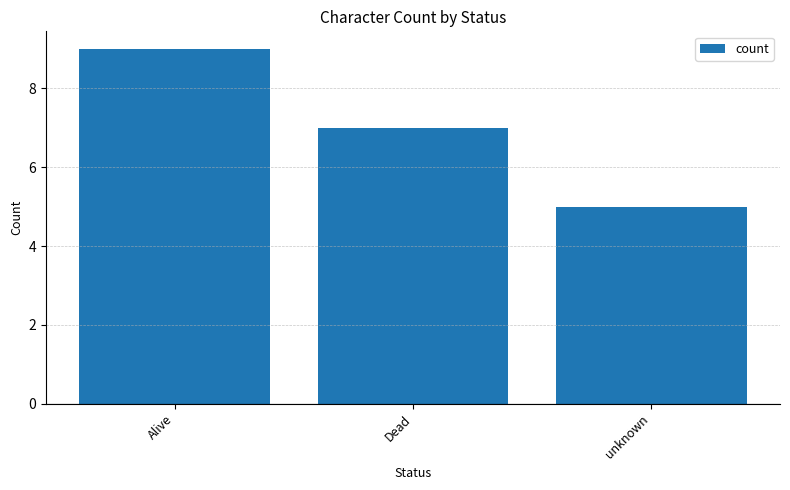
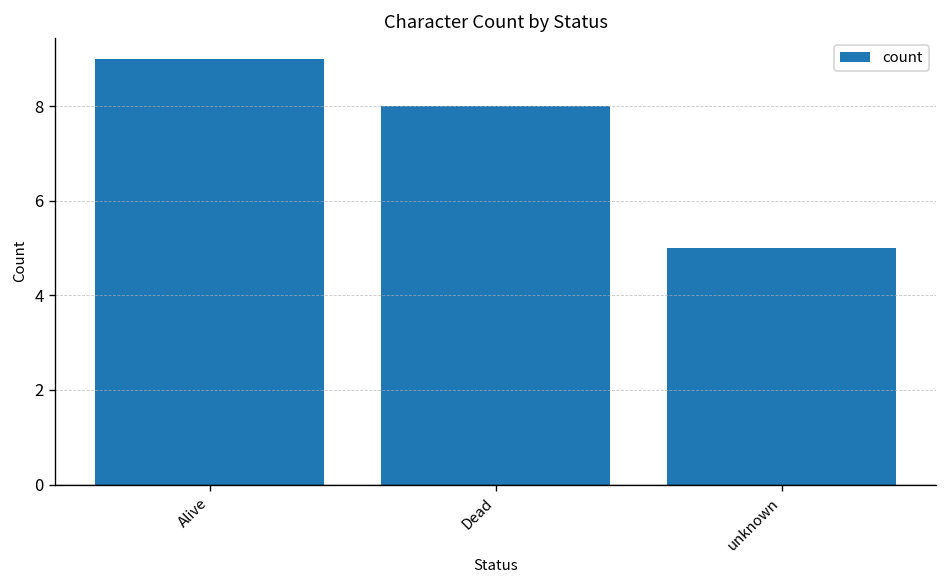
  {
    "Alive": 9,
-   "Dead": 7,
+   "Dead": 8,
    "unknown": 5
  }
